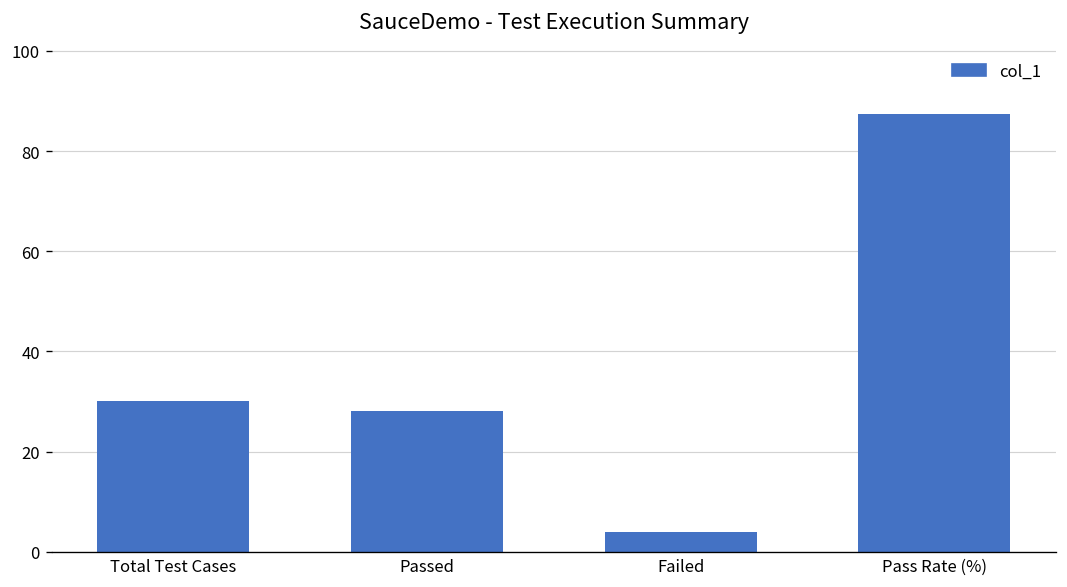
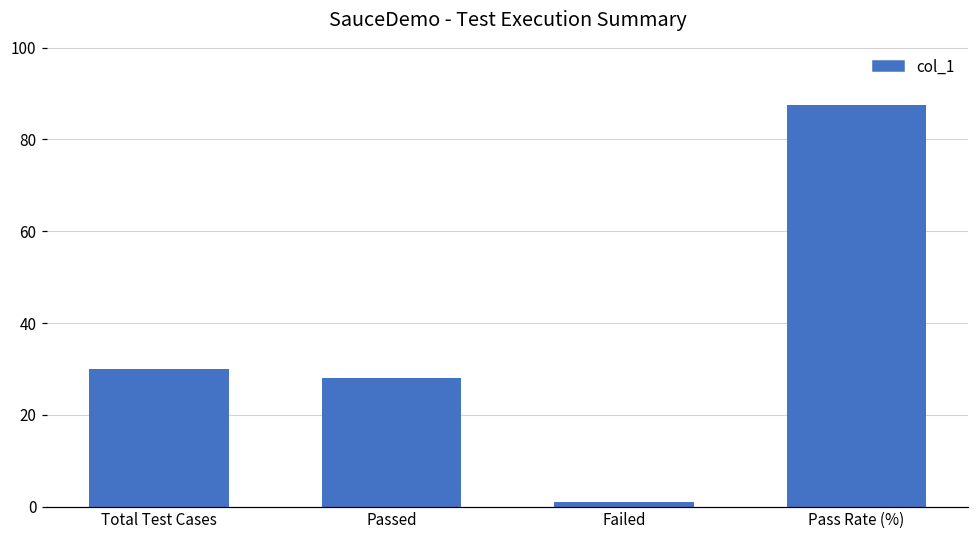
  {
    "Total Test Cases": 30,
    "Passed": 28,
-   "Failed": 4,
+   "Failed": 1,
    "Pass Rate (%)": 88
  }
